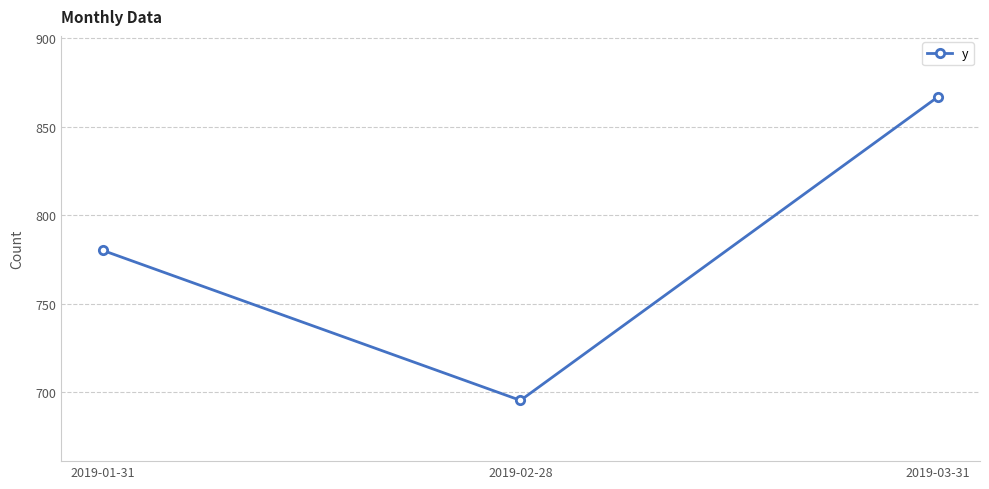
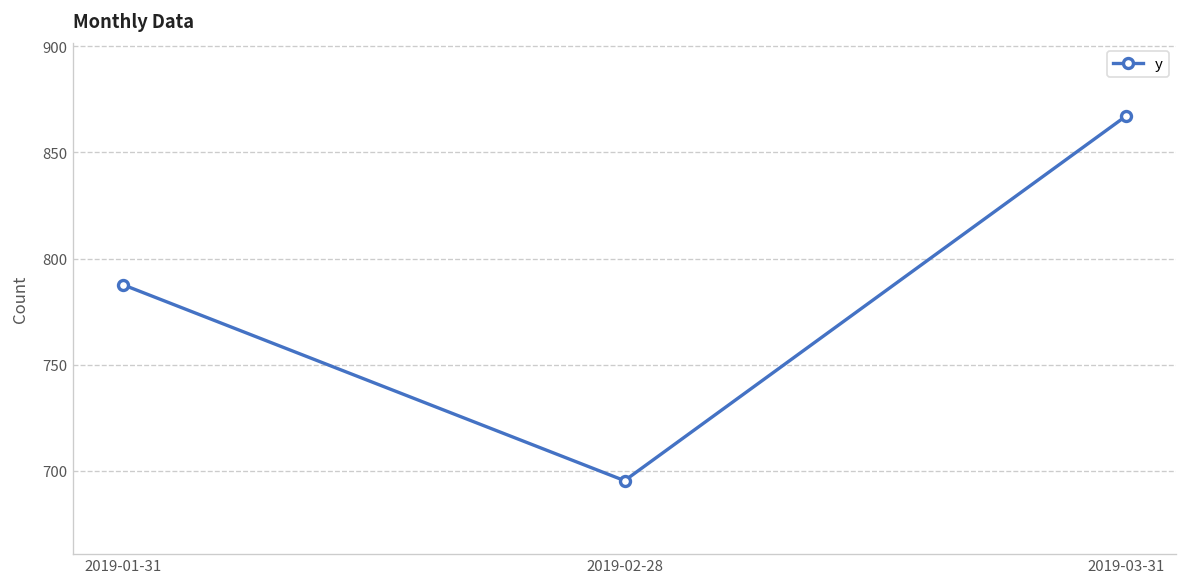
  {
-   "2019-01-31": 780,
+   "2019-01-31": 788,
    "2019-02-28": 695,
    "2019-03-31": 867
  }
